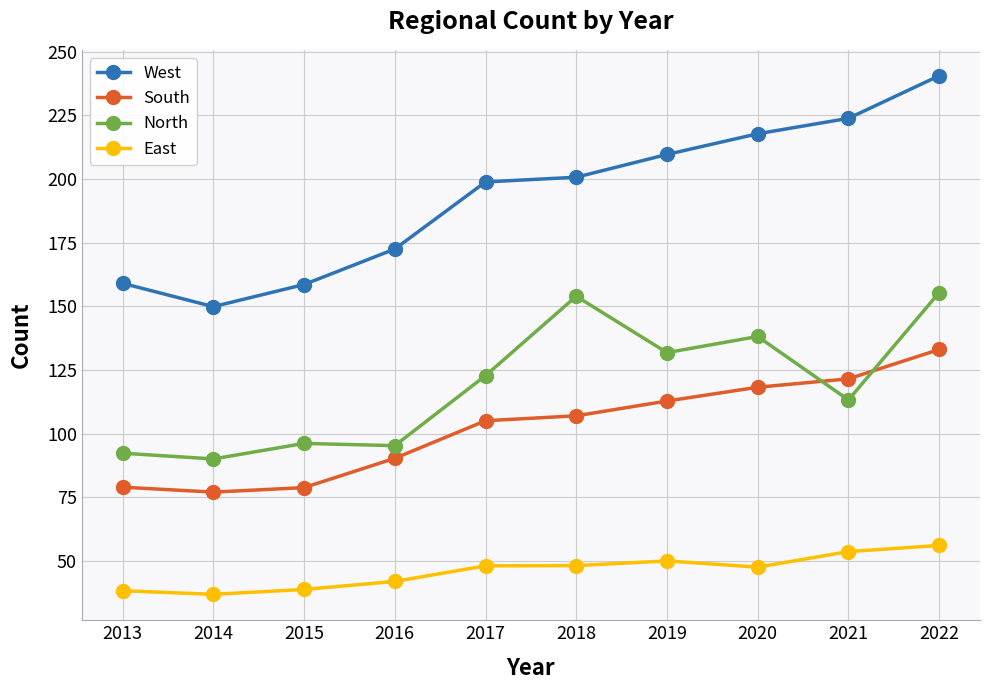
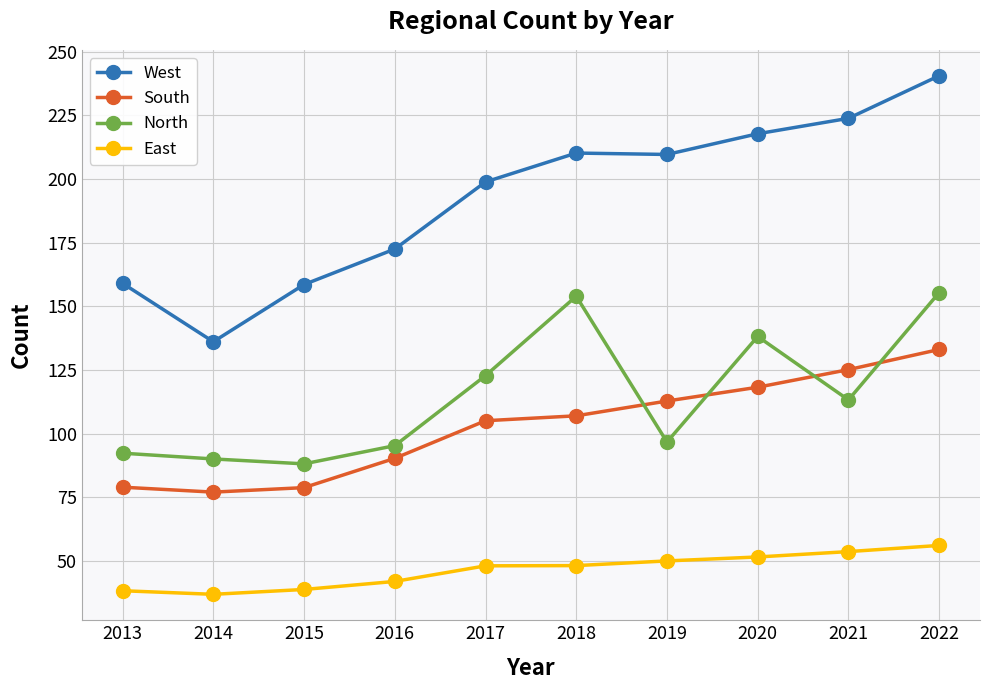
  {
    "West": {
      "2013": 159,
-     "2014": 150,
+     "2014": 136,
      "2015": 159,
      "2016": 173,
      "2017": 199,
-     "2018": 201,
+     "2018": 210,
      "2019": 210,
      "2020": 218,
      "2021": 224,
      "2022": 241
    },
    "South": {
      "2013": 79,
      "2014": 77,
      "2015": 79,
      "2016": 90,
      "2017": 105,
      "2018": 107,
      "2019": 113,
      "2020": 118,
-     "2021": 122,
+     "2021": 125,
      "2022": 133
    },
    "North": {
      "2013": 92,
      "2014": 90,
-     "2015": 96,
+     "2015": 88,
      "2016": 95,
      "2017": 123,
      "2018": 154,
-     "2019": 132,
+     "2019": 97,
      "2020": 138,
      "2021": 113,
      "2022": 155
    },
    "East": {
      "2013": 38,
      "2014": 37,
      "2015": 39,
      "2016": 42,
      "2017": 48,
      "2018": 48,
      "2019": 50,
-     "2020": 48,
+     "2020": 52,
      "2021": 54,
      "2022": 56
    }
  }
